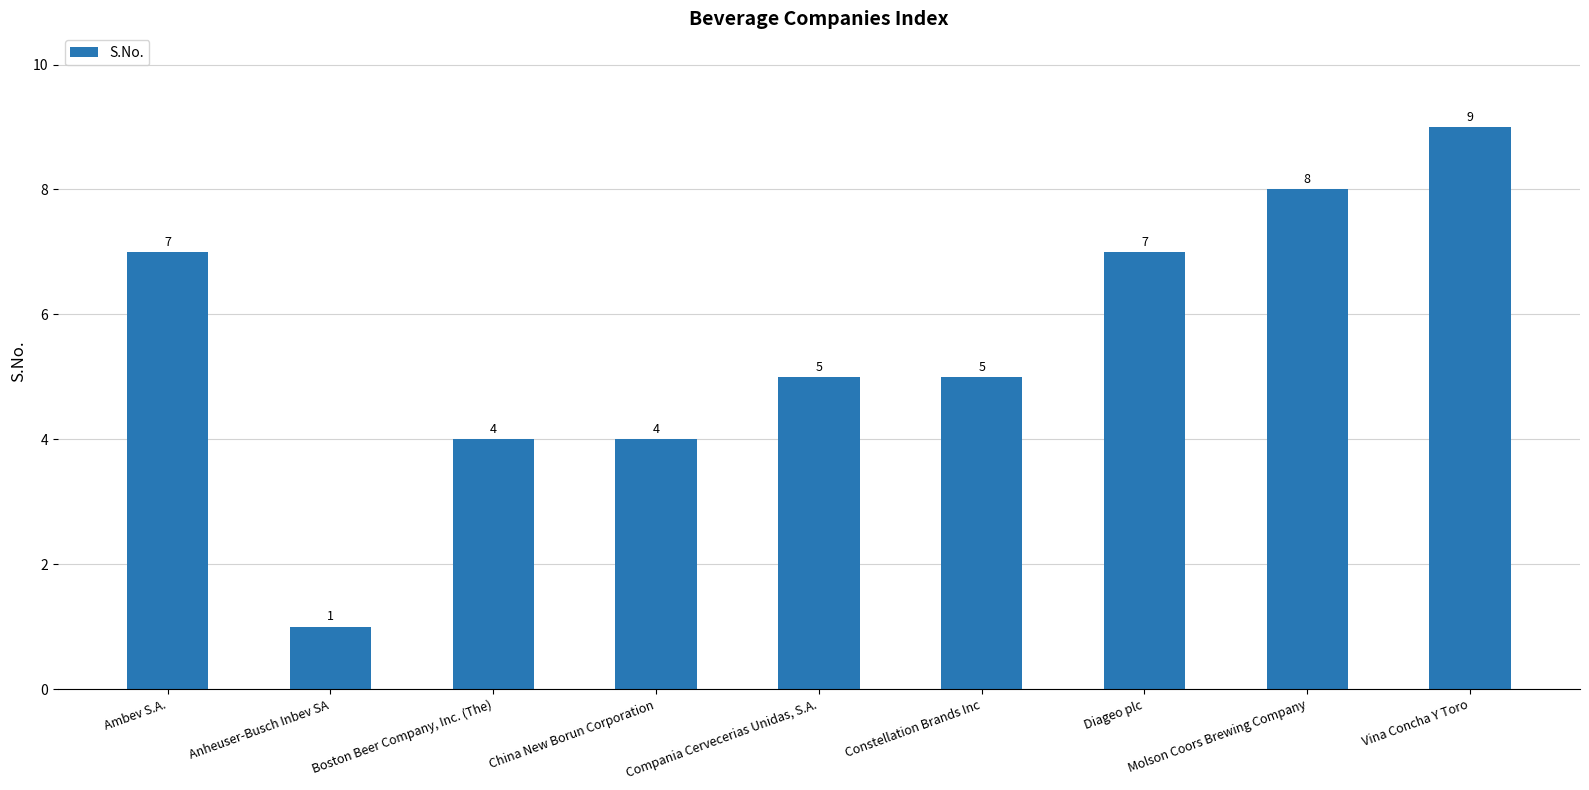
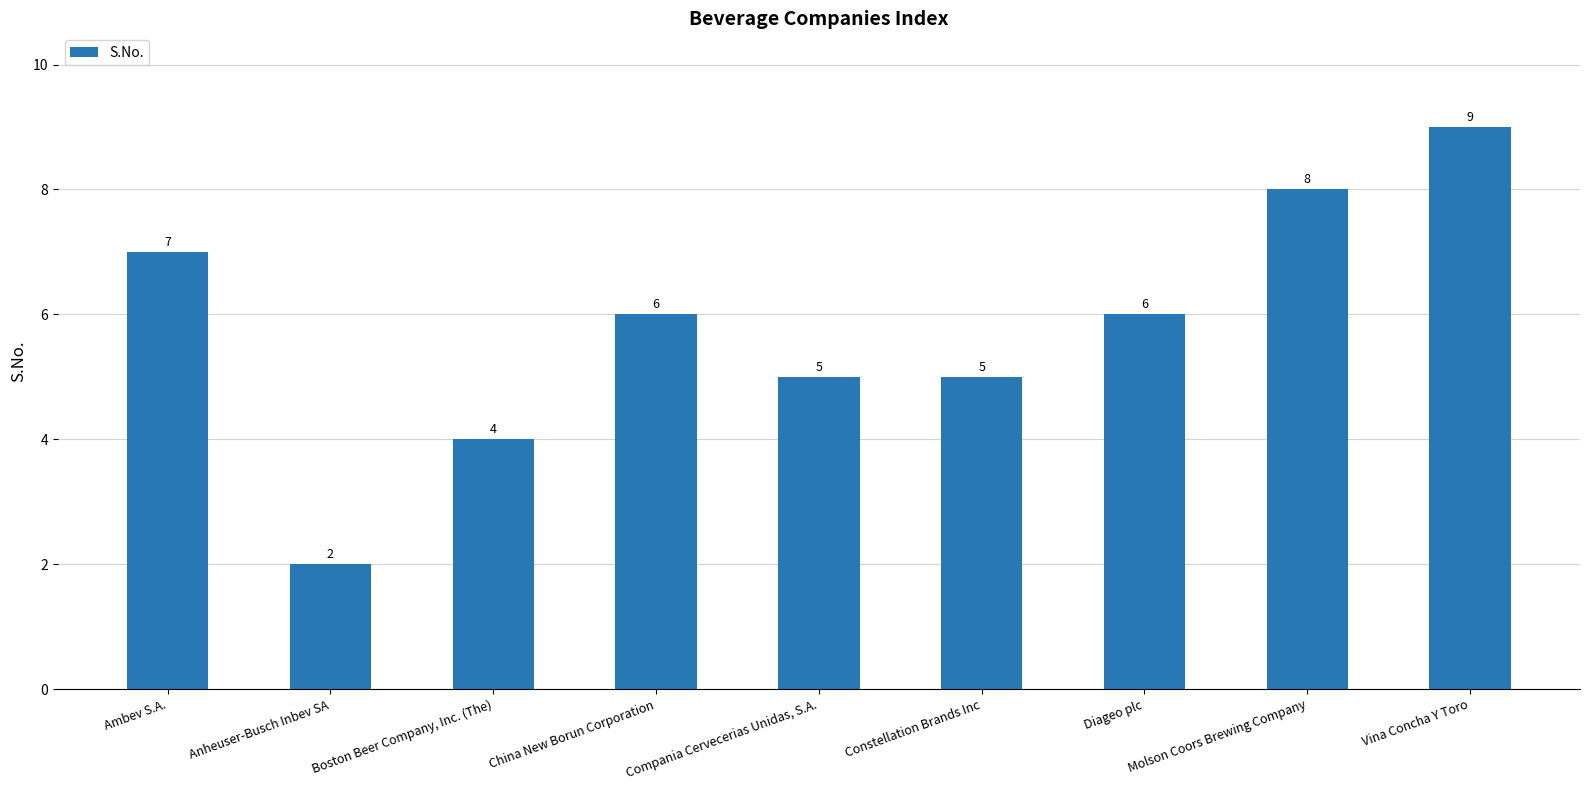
  {
    "Ambev S.A.": 7,
-   "Anheuser-Busch Inbev SA": 1,
+   "Anheuser-Busch Inbev SA": 2,
    "Boston Beer Company, Inc. (The)": 4,
-   "China New Borun Corporation": 4,
+   "China New Borun Corporation": 6,
    "Compania Cervecerias Unidas, S.A.": 5,
    "Constellation Brands Inc": 5,
-   "Diageo plc": 7,
+   "Diageo plc": 6,
    "Molson Coors Brewing Company": 8,
    "Vina Concha Y Toro": 9
  }
